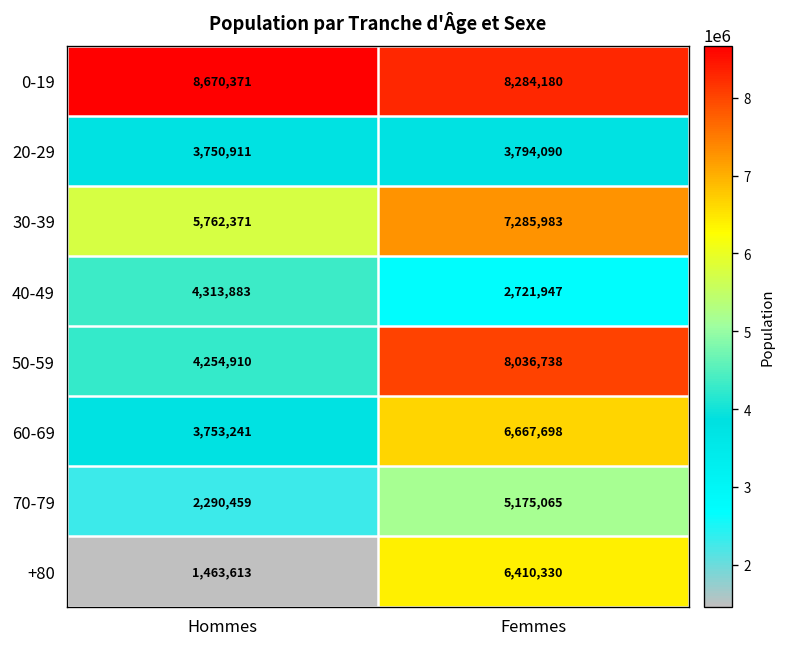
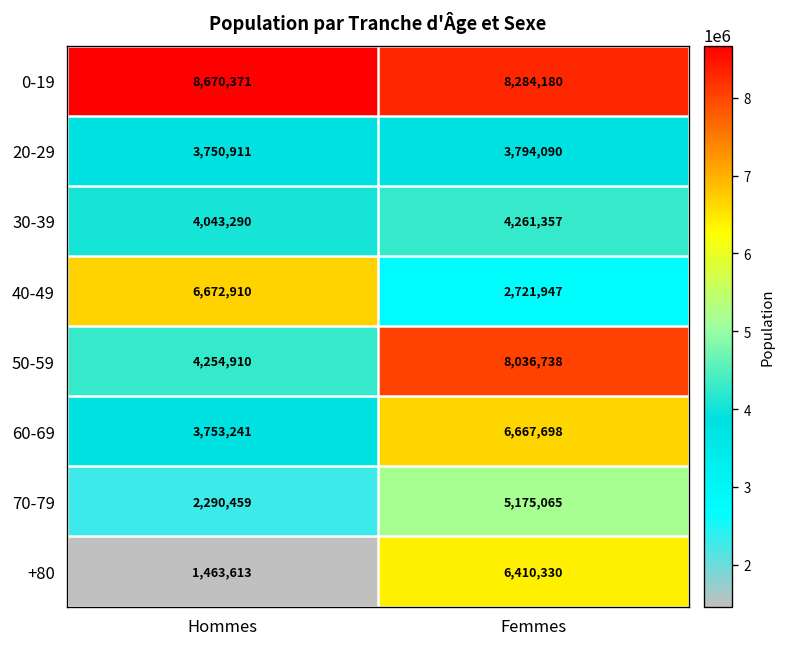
  {
    "0-19": {
      "Hommes": "8,670,371",
      "Femmes": "8,284,180"
    },
    "20-29": {
      "Hommes": "3,750,911",
      "Femmes": "3,794,090"
    },
    "30-39": {
-     "Hommes": "5,762,371",
-     "Femmes": "7,285,983"
+     "Hommes": "4,043,290",
+     "Femmes": "4,261,357"
    },
    "40-49": {
-     "Hommes": "4,313,883",
+     "Hommes": "6,672,910",
      "Femmes": "2,721,947"
    },
    "50-59": {
      "Hommes": "4,254,910",
      "Femmes": "8,036,738"
    },
    "60-69": {
      "Hommes": "3,753,241",
      "Femmes": "6,667,698"
    },
    "70-79": {
      "Hommes": "2,290,459",
      "Femmes": "5,175,065"
    },
    "+80": {
      "Hommes": "1,463,613",
      "Femmes": "6,410,330"
    }
  }
